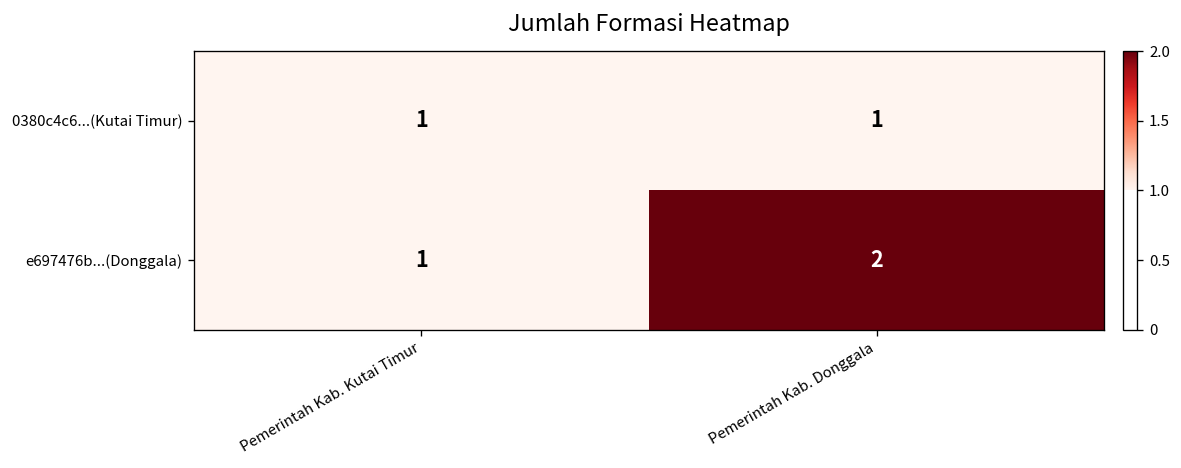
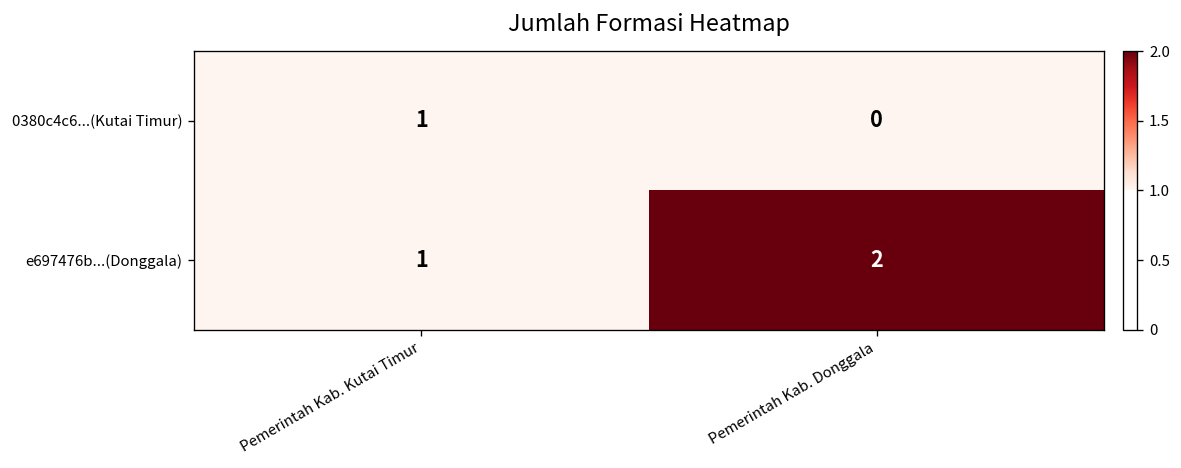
  {
    "0380c4c6...(Kutai Timur)": {
      "Pemerintah Kab. Kutai Timur": 1,
-     "Pemerintah Kab. Donggala": 1
+     "Pemerintah Kab. Donggala": 0
    },
    "e697476b...(Donggala)": {
      "Pemerintah Kab. Kutai Timur": 1,
      "Pemerintah Kab. Donggala": 2
    }
  }
